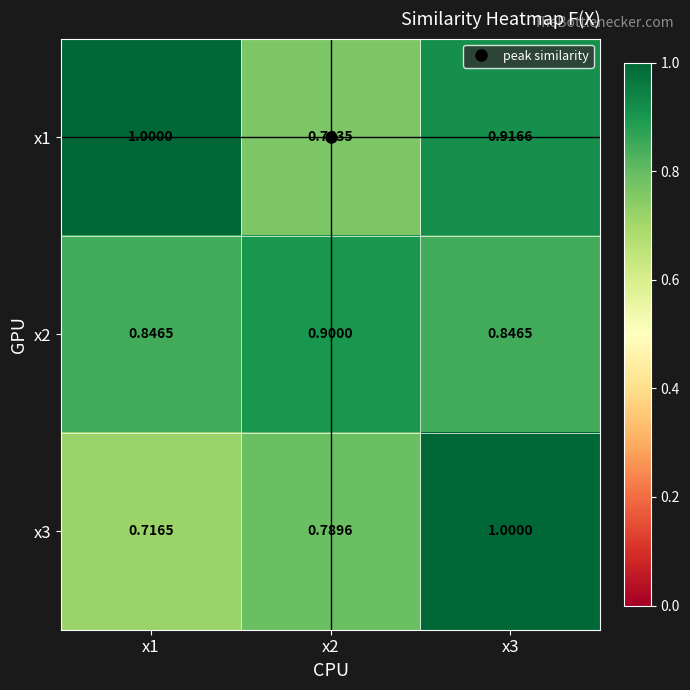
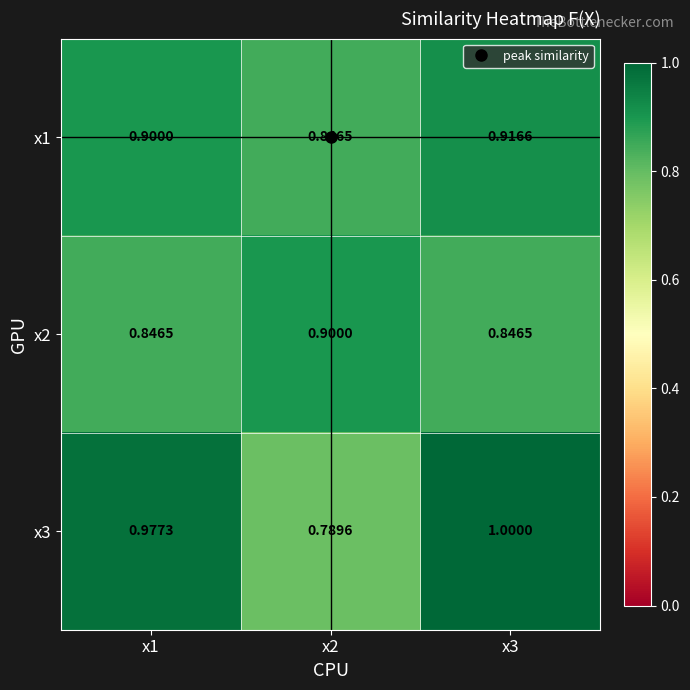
  {
    "x1": {
-     "x1": 1.0000,
-     "x2": 0.7635,
+     "x1": 0.9000,
+     "x2": 0.8465,
      "x3": 0.9166
    },
    "x2": {
      "x1": 0.8465,
      "x2": 0.9000,
      "x3": 0.8465
    },
    "x3": {
-     "x1": 0.7165,
+     "x1": 0.9773,
      "x2": 0.7896,
      "x3": 1.0000
    }
  }
